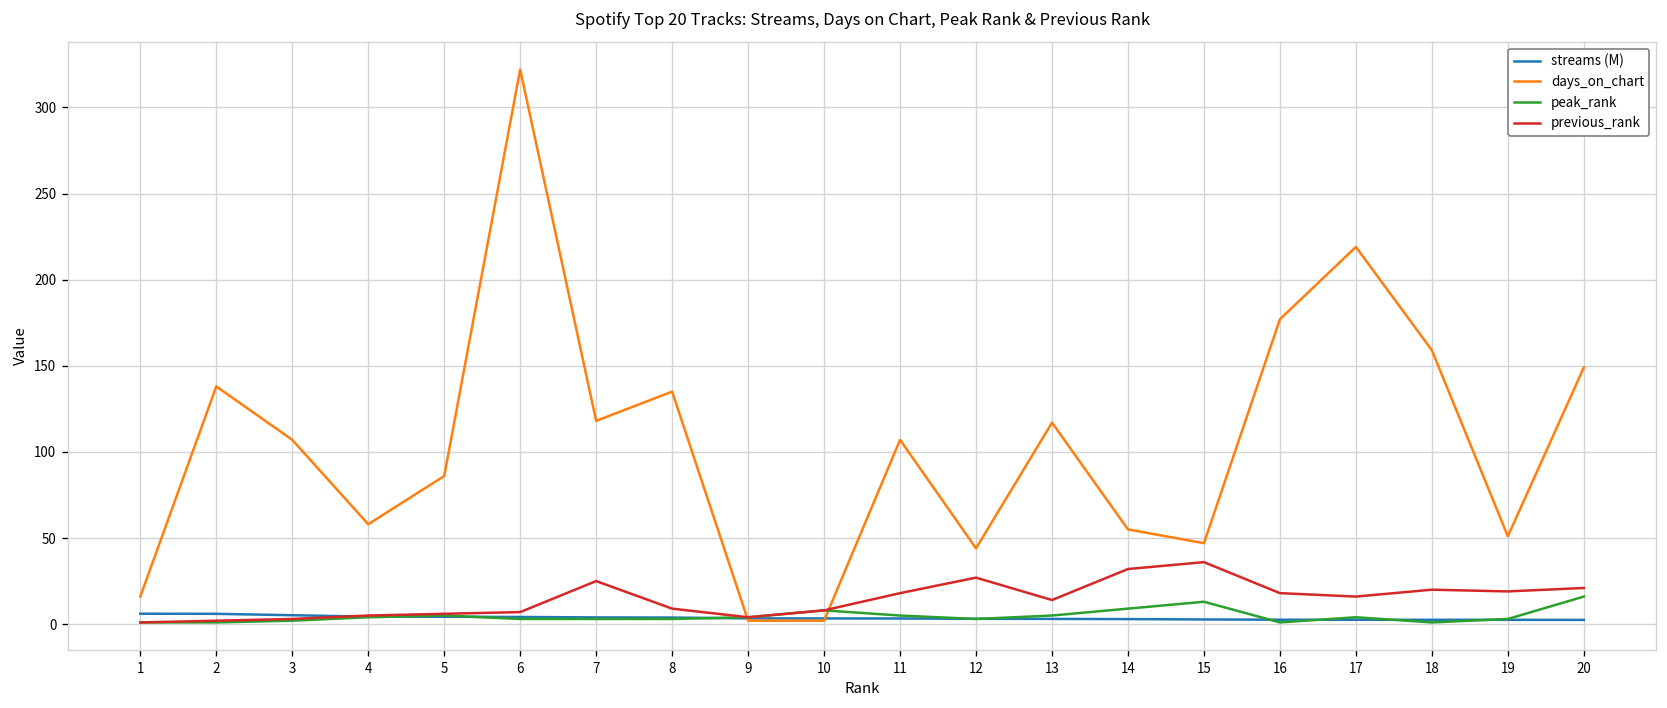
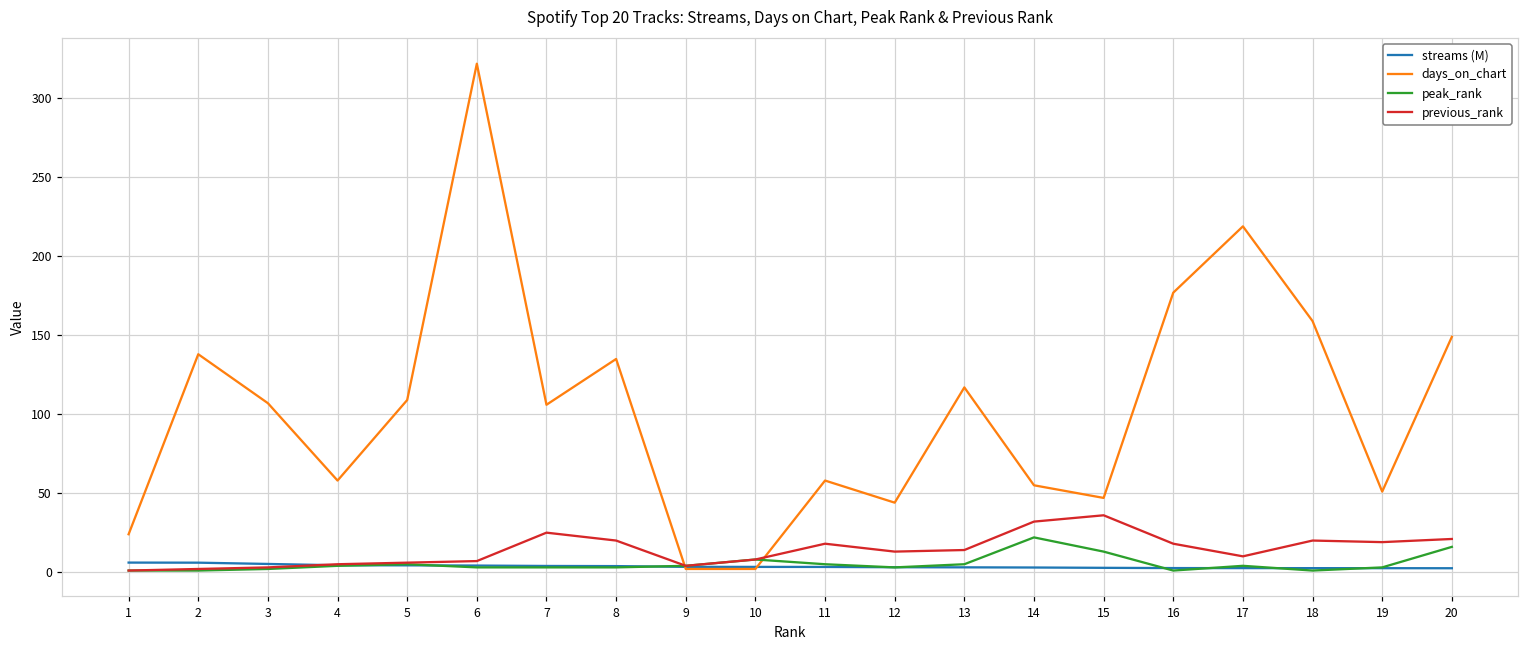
  {
    "streams (M)": {
      "1": 6,
      "2": 6,
      "3": 5,
      "13": 3,
      "14": 3,
      "15": 3,
      "20": 2
    },
    "days_on_chart": {
-     "1": 16,
+     "1": 24,
      "2": 138,
      "3": 107,
      "4": 58,
-     "5": 86,
+     "5": 109,
      "6": 322,
-     "7": 118,
+     "7": 106,
      "8": 135,
-     "11": 107,
+     "11": 58,
      "12": 44,
      "13": 117,
      "14": 55,
      "15": 47,
      "16": 177,
      "17": 219,
      "18": 159,
      "19": 51,
      "20": 149
    },
    "peak_rank": {
      "13": 5,
-     "14": 9,
+     "14": 22,
      "15": 13,
      "20": 16
    },
    "previous_rank": {
      "6": 7,
      "7": 25,
-     "8": 9,
+     "8": 20,
      "11": 18,
-     "12": 27,
+     "12": 13,
      "13": 14,
      "14": 32,
      "15": 36,
      "16": 18,
-     "17": 16,
+     "17": 10,
      "18": 20,
      "19": 19,
      "20": 21
    }
  }
